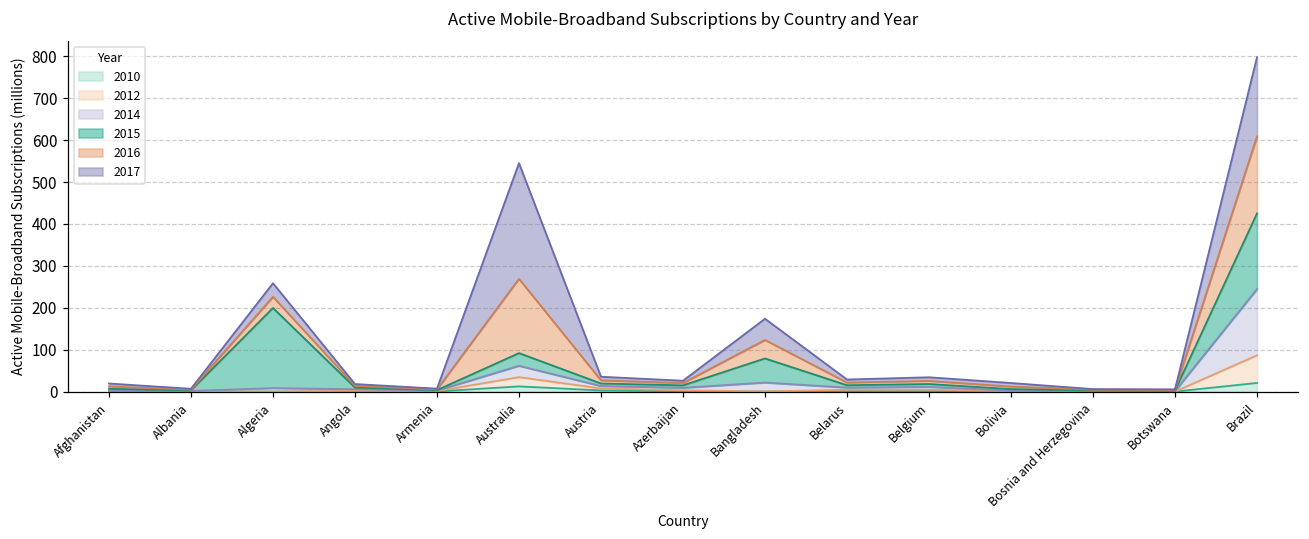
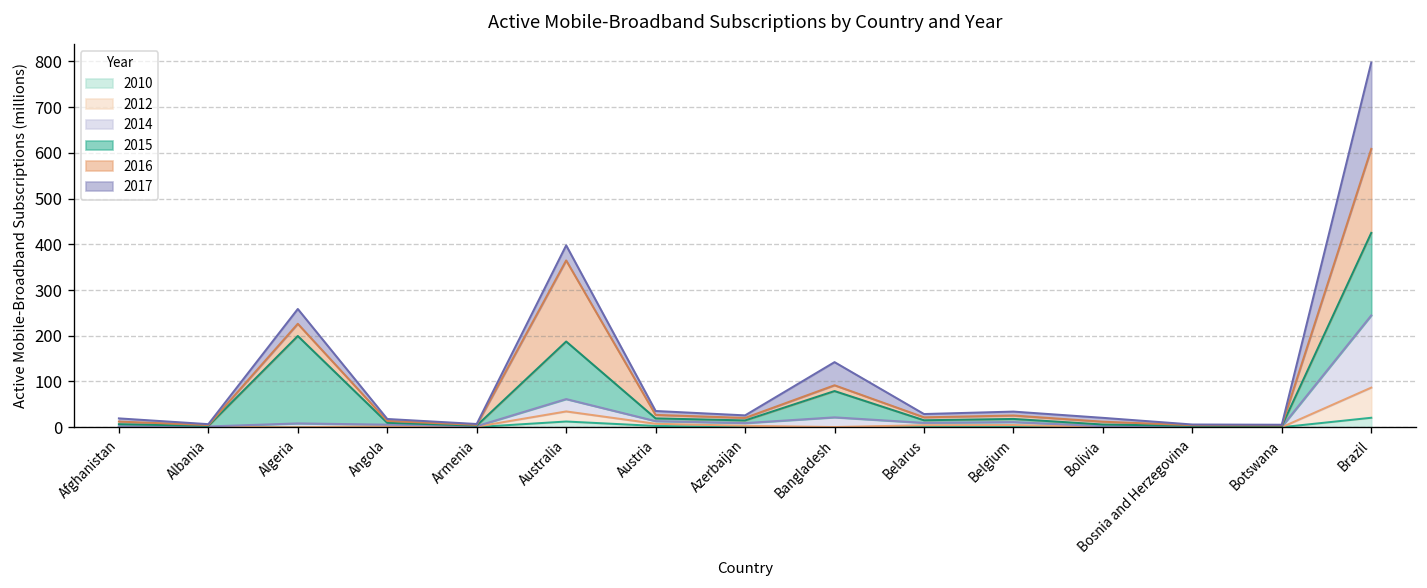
  {
    "2015": {
      "Algeria": 190,
-     "Australia": 30,
+     "Australia": 130,
      "Bangladesh": 60,
      "Belgium": 10,
      "Brazil": 180
    },
    "2016": {
      "Algeria": 30,
      "Australia": 180,
      "Austria": 10,
-     "Bangladesh": 40,
+     "Bangladesh": 10,
      "Belgium": 10,
      "Brazil": 180
    },
    "2017": {
      "Afghanistan": 10,
      "Algeria": 30,
-     "Australia": 280,
+     "Australia": 30,
      "Austria": 10,
      "Bangladesh": 50,
      "Belarus": 10,
      "Belgium": 10,
      "Bolivia": 10,
      "Brazil": 190
    }
  }
